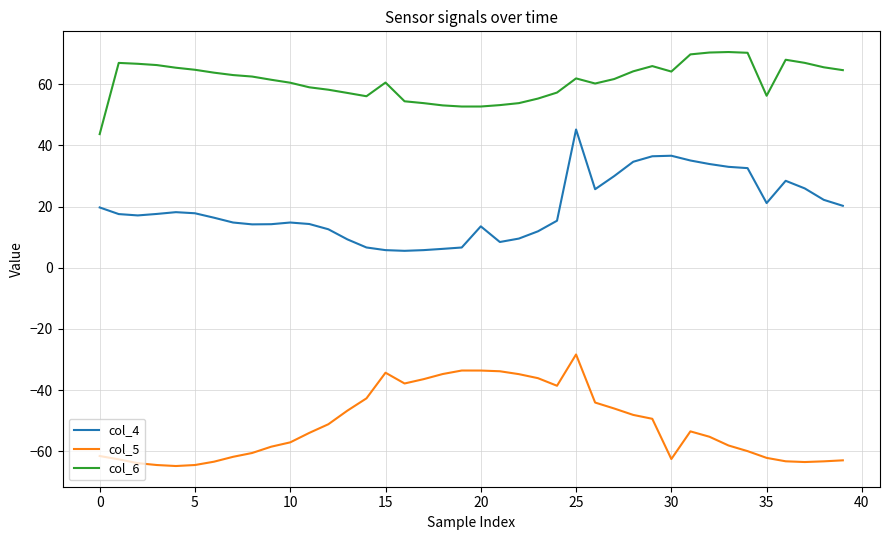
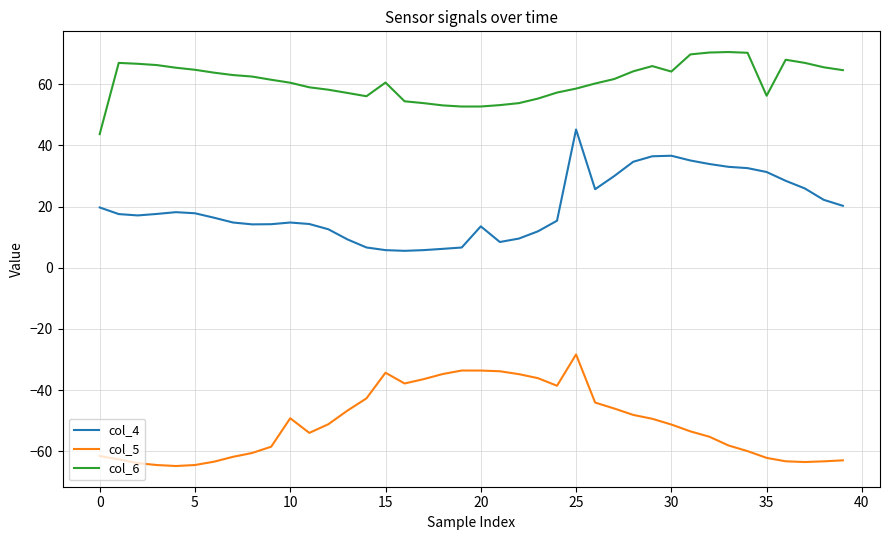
  {
    "col_4": {
      "0": 20,
      "5": 18,
      "10": 15,
      "15": 6,
      "20": 14,
      "25": 45,
      "30": 37,
-     "35": 21
+     "35": 31
    },
    "col_5": {
      "5": -64,
-     "10": -57,
+     "10": -49,
      "15": -34,
      "20": -34,
      "25": -28,
-     "30": -62,
+     "30": -51,
      "35": -62
    },
    "col_6": {
      "0": 44,
      "5": 65,
      "10": 60,
      "15": 61,
      "20": 53,
-     "25": 62,
+     "25": 59,
      "30": 64,
      "35": 56
    }
  }
